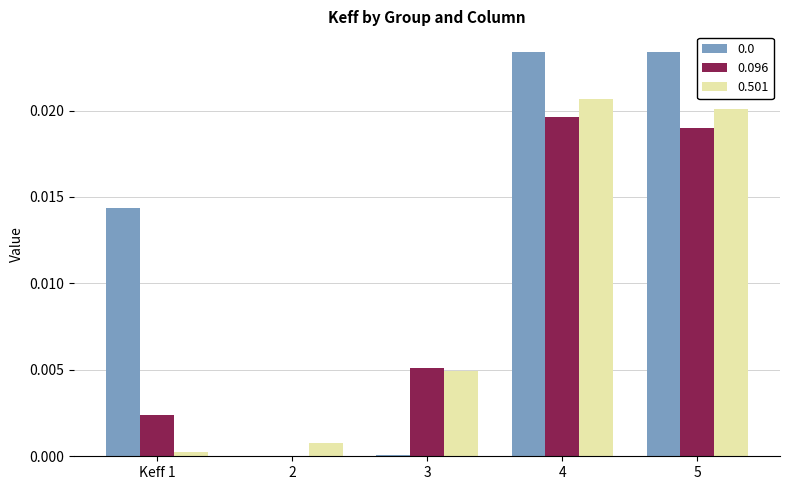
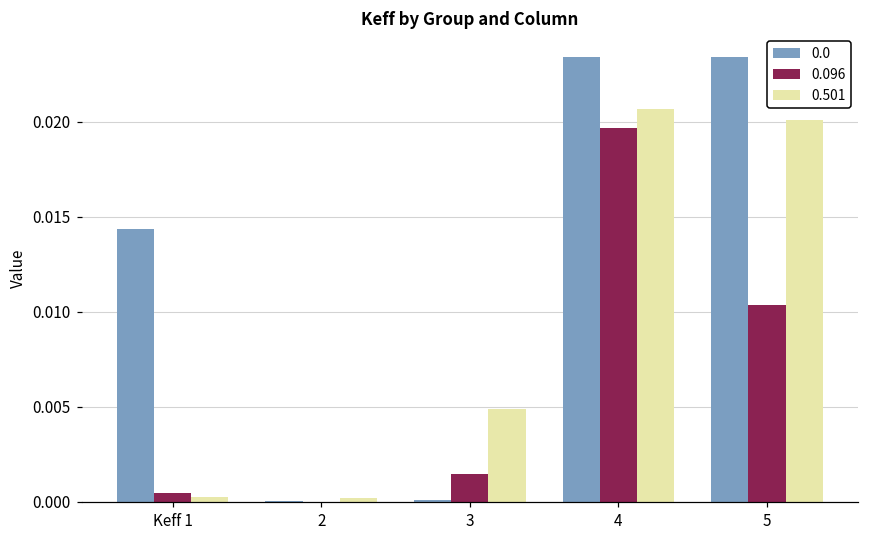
  {
    "0.0": {
      "Keff 1": 0.0144,
      "4": 0.0234,
      "5": 0.0234
    },
    "0.096": {
-     "Keff 1": 0.0024,
-     "3": 0.0051,
+     "Keff 1": 0.0005,
+     "3": 0.0015,
      "4": 0.0196,
-     "5": 0.0190
+     "5": 0.0104
    },
    "0.501": {
      "Keff 1": 0.0002,
-     "2": 0.0008,
+     "2": 0.0002,
      "3": 0.0049,
      "4": 0.0207,
      "5": 0.0201
    }
  }
